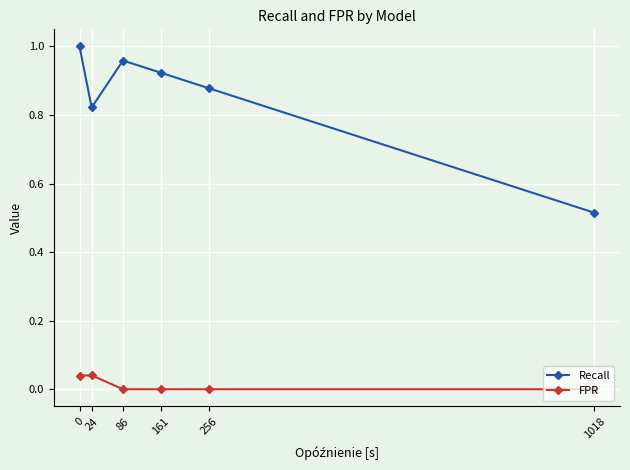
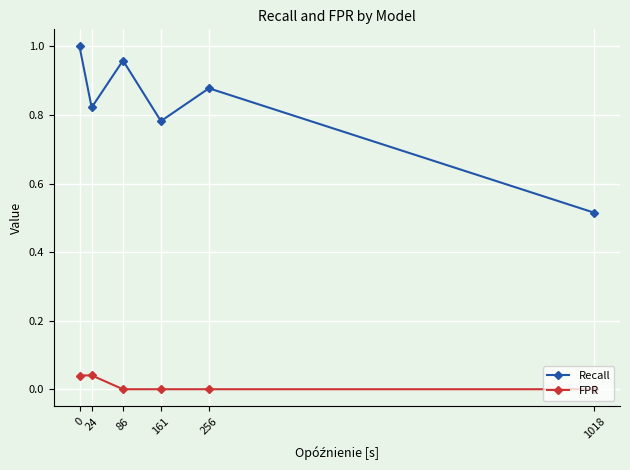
  {
    "Recall": {
      "0": 1.00,
      "24": 0.82,
      "86": 0.96,
-     "161": 0.92,
+     "161": 0.78,
      "256": 0.88,
      "1018": 0.52
    },
    "FPR": {
      "0": 0.04,
      "24": 0.04,
      "86": 0.00,
      "161": 0.00,
      "256": 0.00
    }
  }
